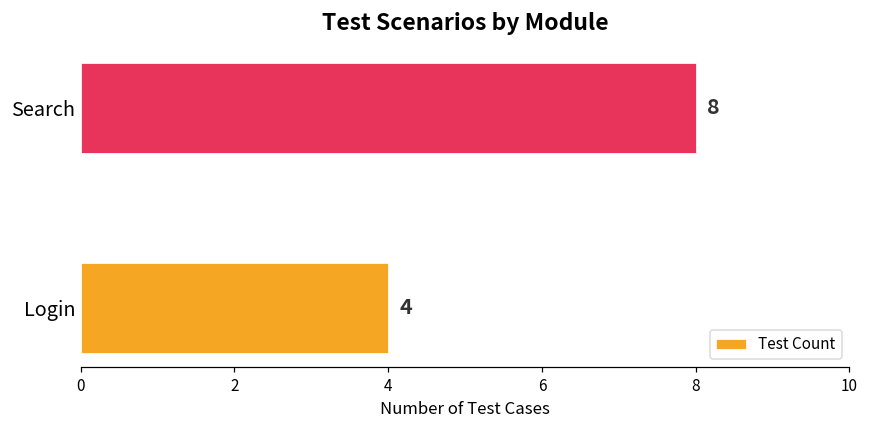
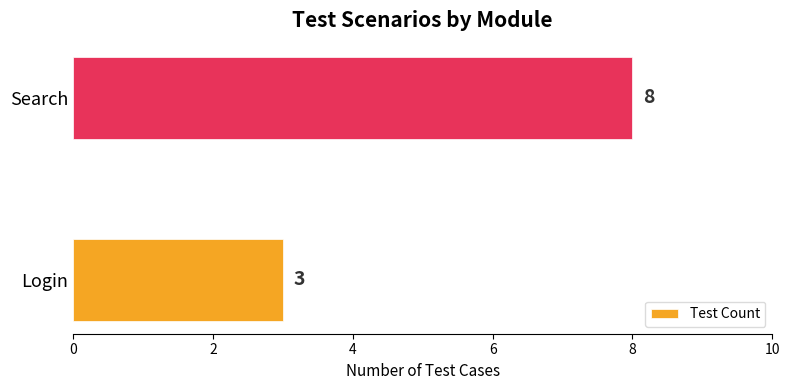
  {
    "Search": 8,
-   "Login": 4
+   "Login": 3
  }
